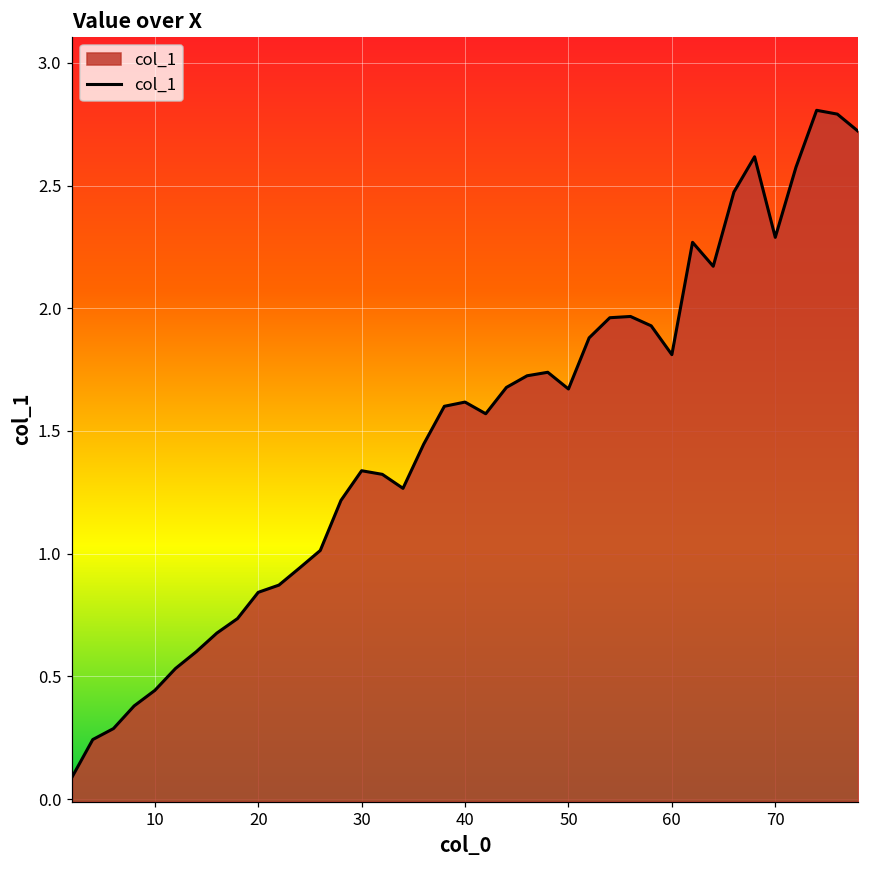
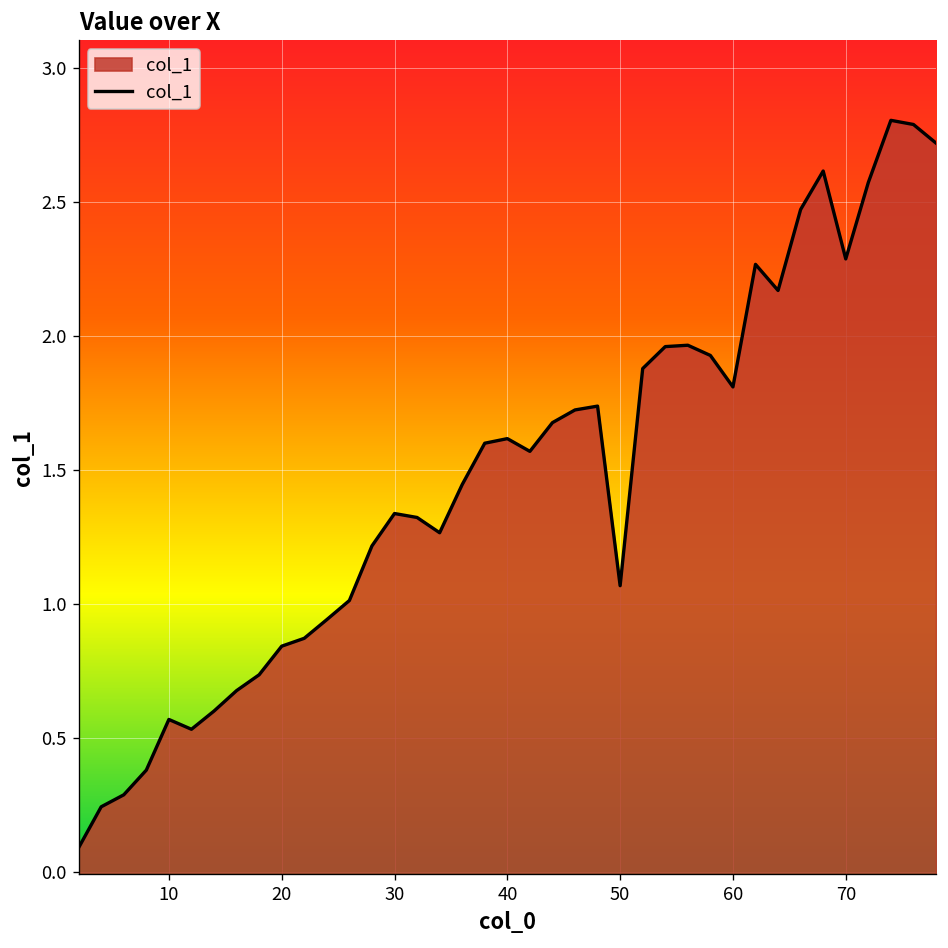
  {
-   "10": 0.44,
+   "10": 0.57,
    "20": 0.84,
    "30": 1.34,
    "40": 1.62,
-   "50": 1.67,
+   "50": 1.07,
    "60": 1.81,
    "70": 2.29
  }
